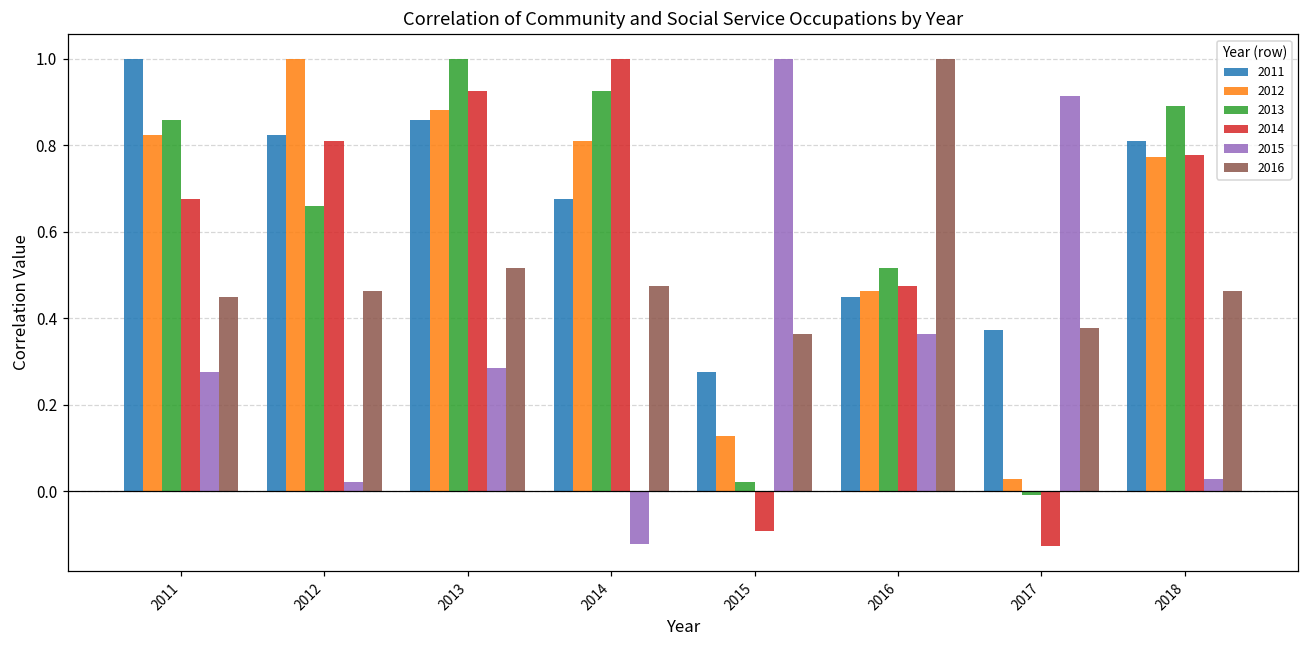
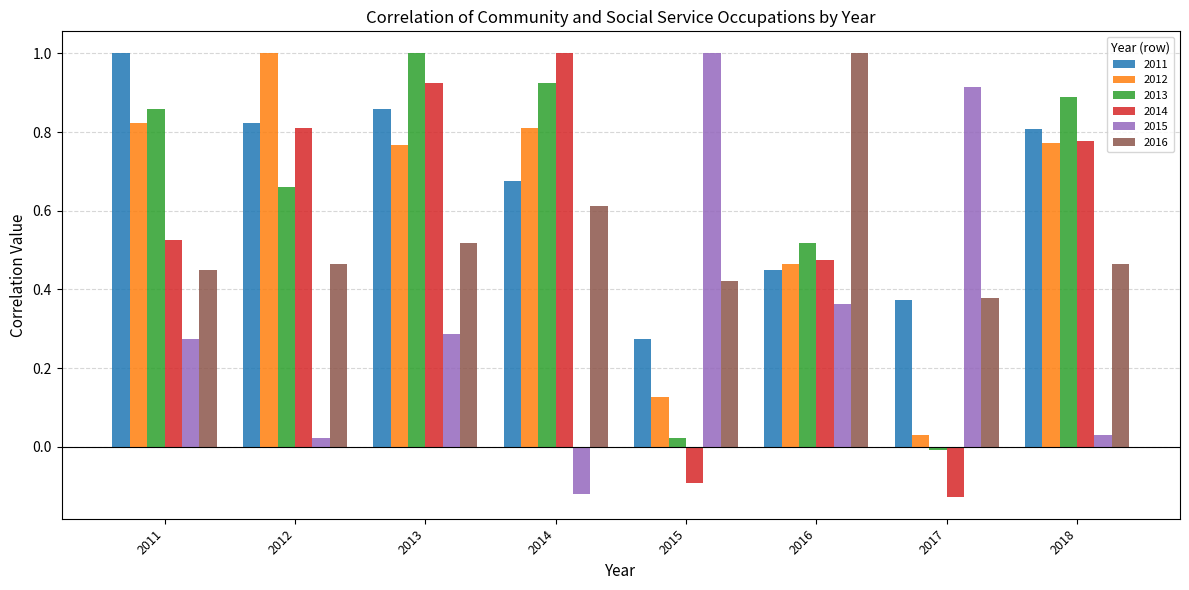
  {
    "2011": {
      "2011": 1.00,
      "2012": 0.82,
      "2013": 0.86,
      "2014": 0.68,
      "2015": 0.28,
      "2016": 0.45,
      "2017": 0.37,
      "2018": 0.81
    },
    "2012": {
      "2011": 0.82,
      "2012": 1.00,
-     "2013": 0.88,
+     "2013": 0.77,
      "2014": 0.81,
      "2015": 0.13,
      "2016": 0.46,
      "2017": 0.03,
      "2018": 0.77
    },
    "2013": {
      "2011": 0.86,
      "2012": 0.66,
      "2013": 1.00,
      "2014": 0.93,
      "2015": 0.02,
      "2016": 0.52,
      "2017": -0.01,
      "2018": 0.89
    },
    "2014": {
-     "2011": 0.68,
+     "2011": 0.53,
      "2012": 0.81,
      "2013": 0.93,
      "2014": 1.00,
      "2015": -0.09,
      "2016": 0.47,
      "2017": -0.13,
      "2018": 0.78
    },
    "2015": {
      "2011": 0.28,
      "2012": 0.02,
      "2013": 0.29,
      "2014": -0.12,
      "2015": 1.00,
      "2016": 0.36,
      "2017": 0.91,
      "2018": 0.03
    },
    "2016": {
      "2011": 0.45,
      "2012": 0.46,
      "2013": 0.52,
-     "2014": 0.47,
-     "2015": 0.36,
+     "2014": 0.61,
+     "2015": 0.42,
      "2016": 1.00,
      "2017": 0.38,
      "2018": 0.46
    }
  }
